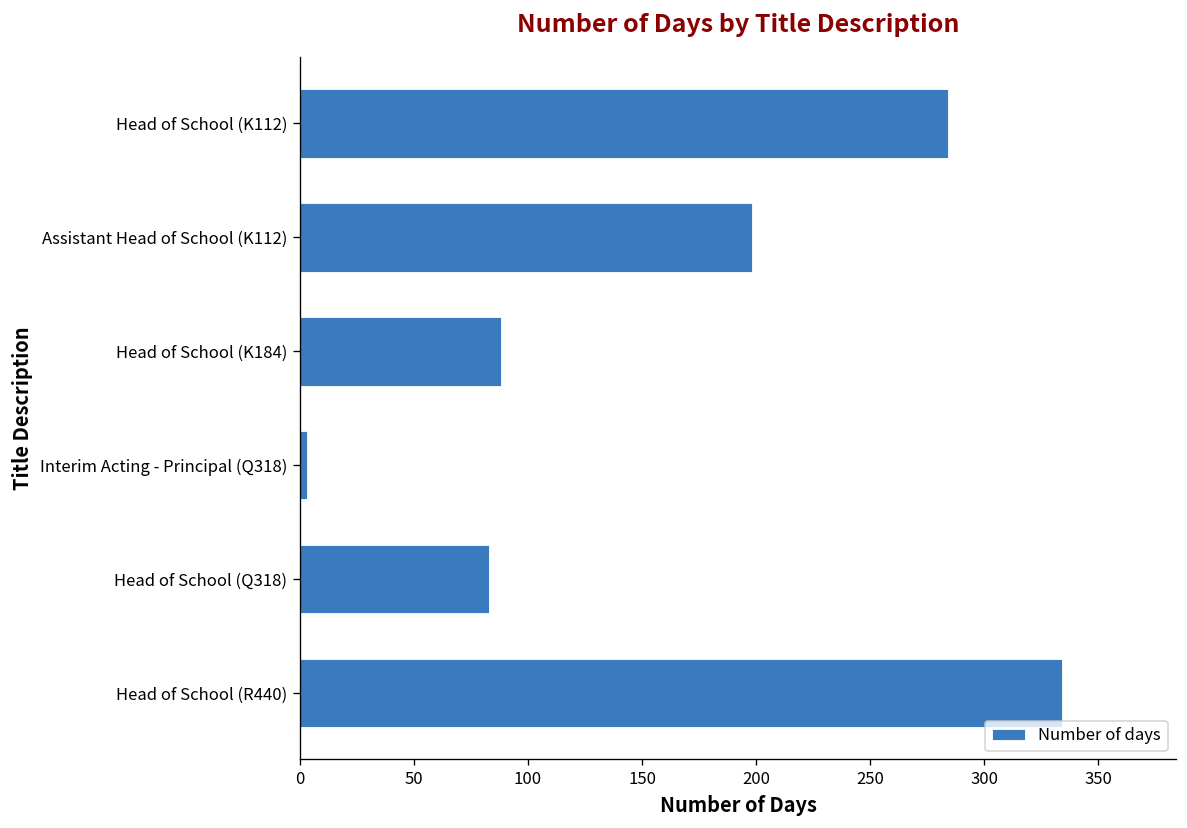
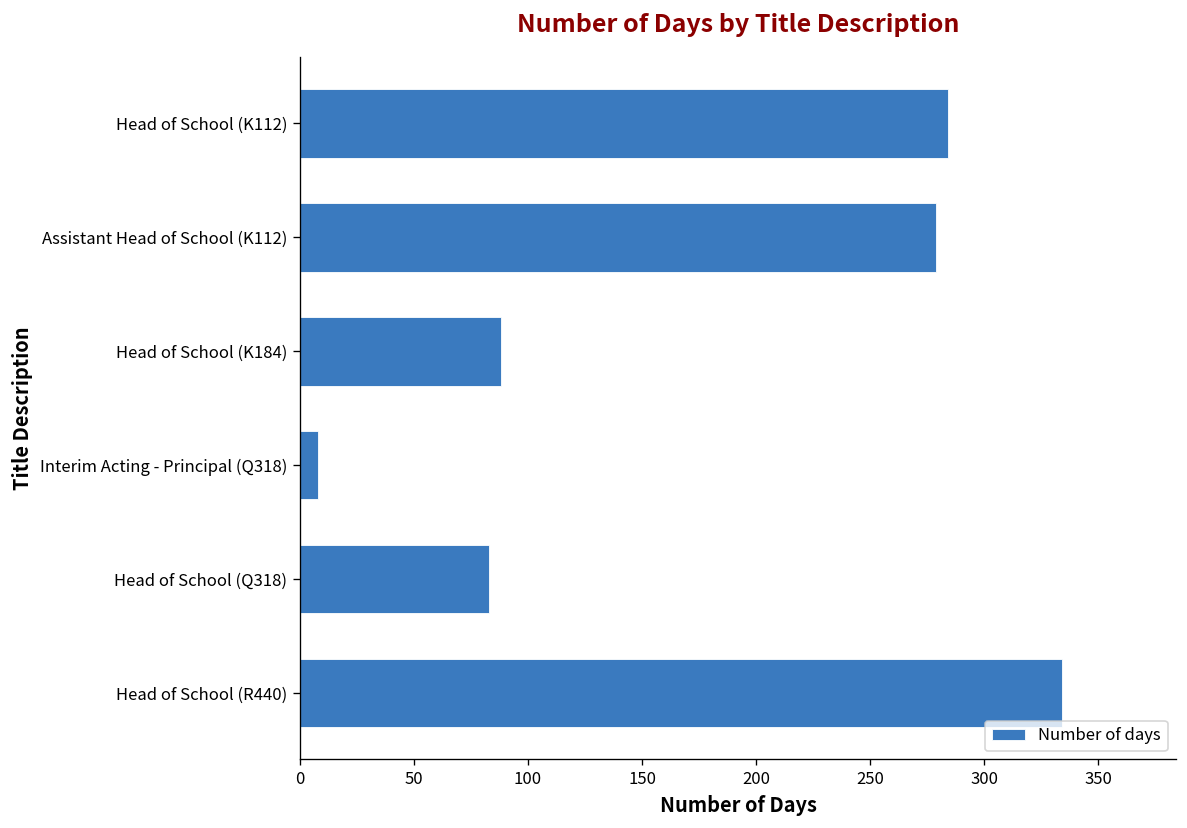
  {
    "Head of School (K112)": 284,
-   "Assistant Head of School (K112)": 198,
+   "Assistant Head of School (K112)": 279,
    "Head of School (K184)": 88,
-   "Interim Acting - Principal (Q318)": 3,
+   "Interim Acting - Principal (Q318)": 8,
    "Head of School (Q318)": 83,
    "Head of School (R440)": 334
  }
